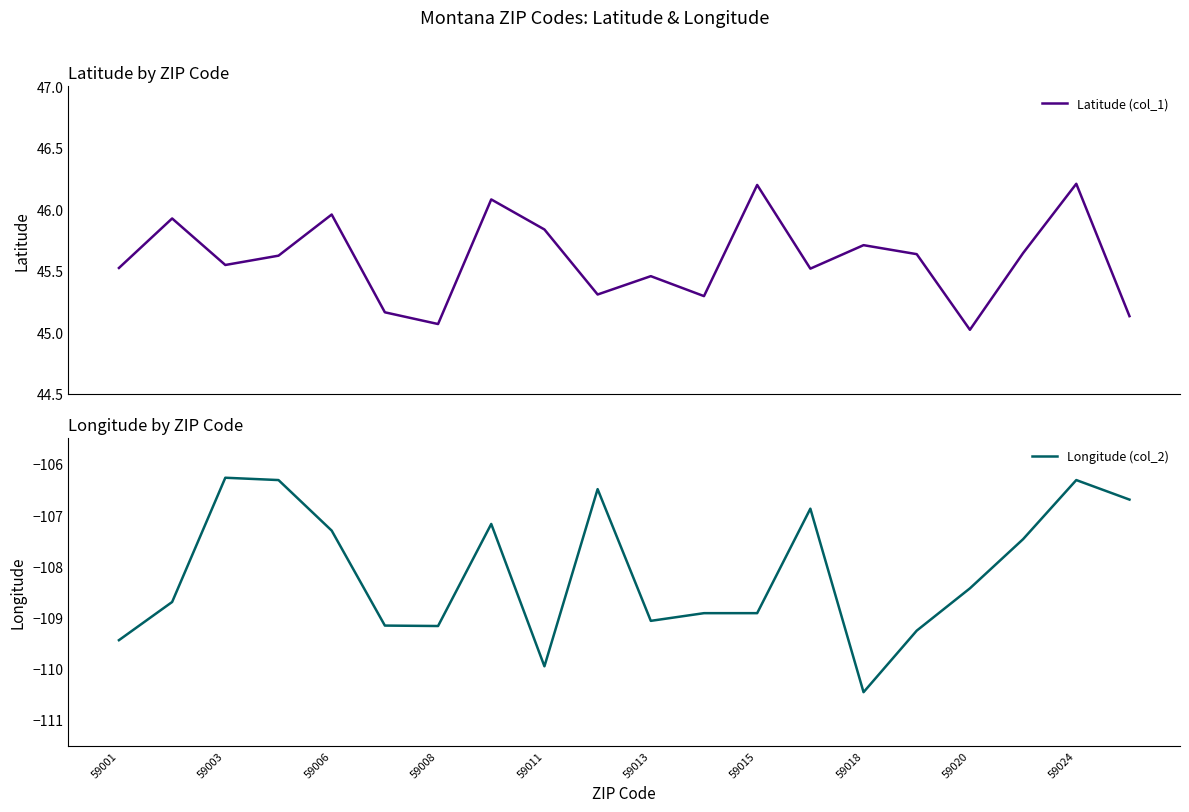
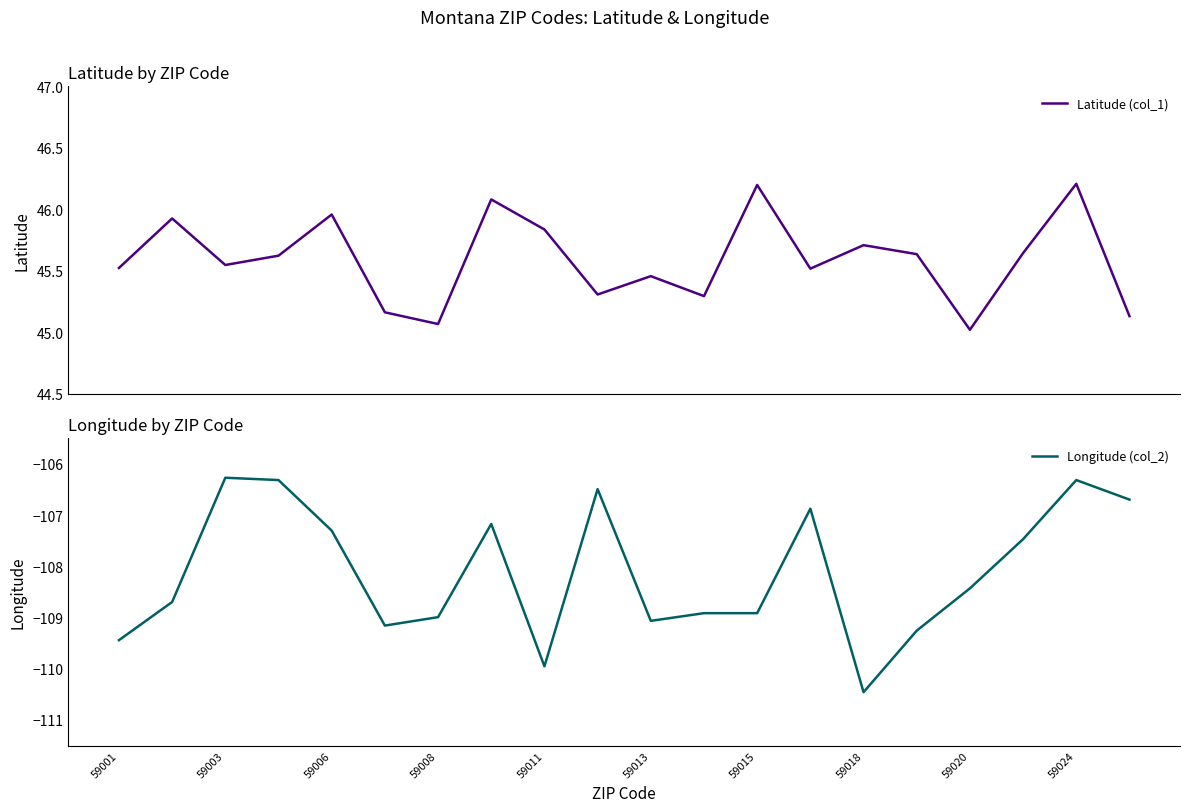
  {
    "Longitude by ZIP Code": {
      "59001": -109.4,
      "59003": -106.3,
      "59006": -107.3,
-     "59008": -109.2,
+     "59008": -109.0,
      "59011": -110.0,
      "59013": -109.1,
      "59015": -108.9,
      "59018": -110.5,
      "59020": -108.4,
      "59024": -106.3
    }
  }
